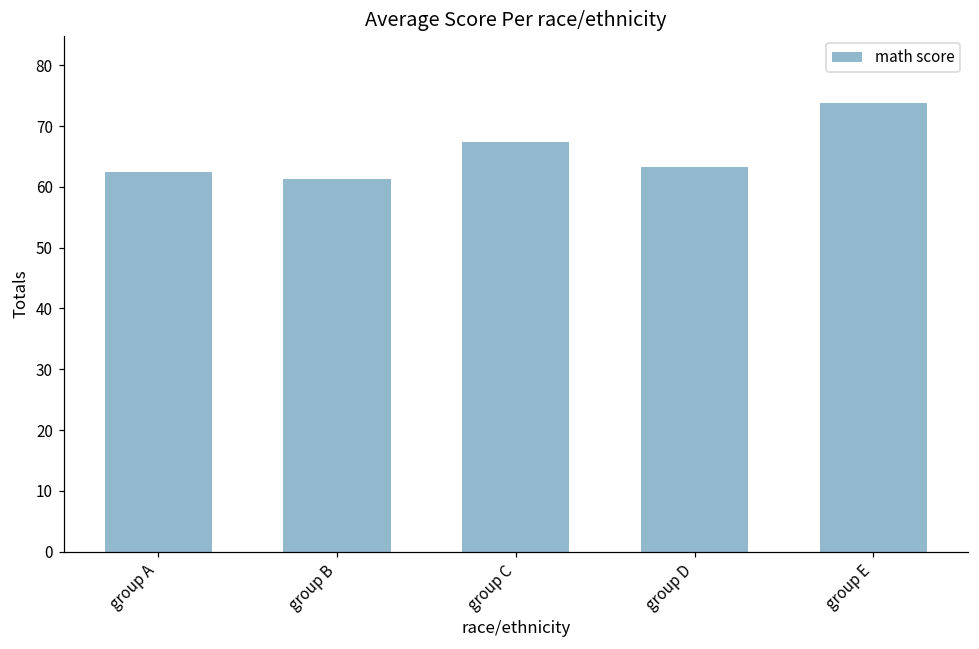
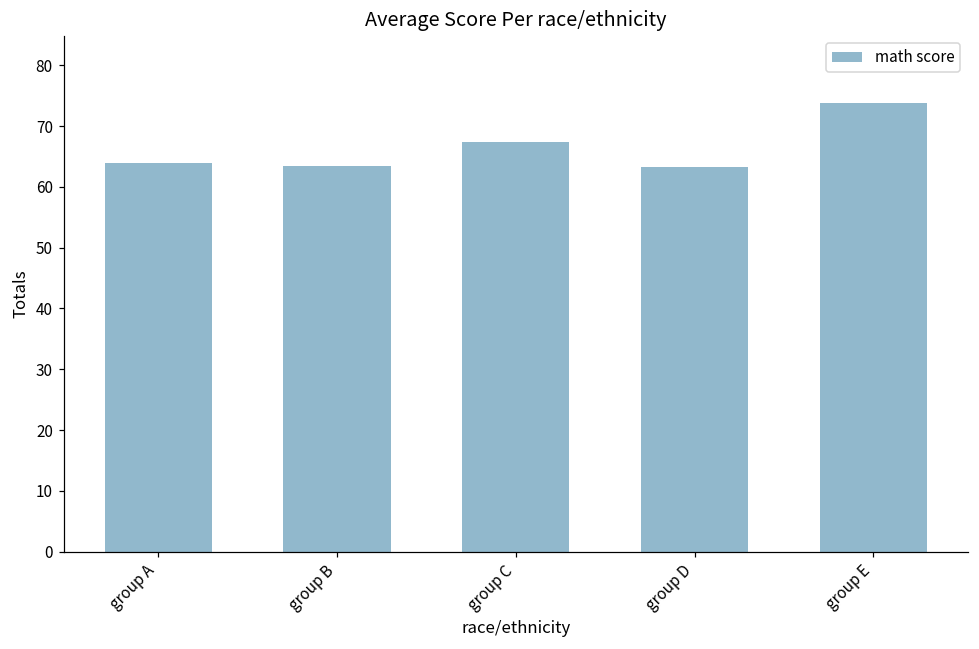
  {
-   "group A": 62,
-   "group B": 61,
+   "group A": 64,
+   "group B": 63,
    "group C": 67,
    "group D": 63,
    "group E": 74
  }
